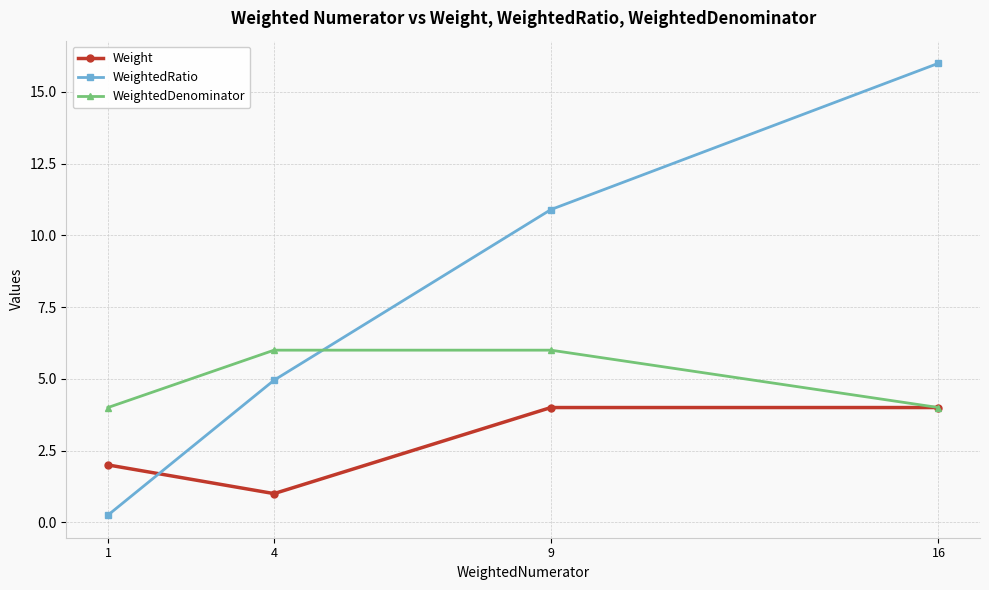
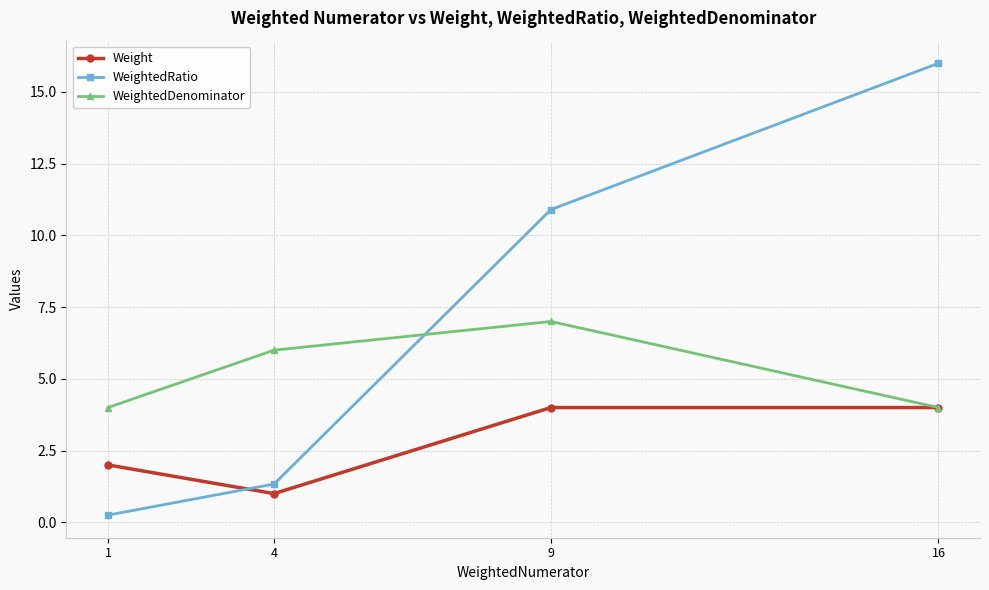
  {
    "Weight": {
      "1": 2.0,
      "4": 1.0,
      "9": 4.0
    },
    "WeightedRatio": {
      "1": 0.3,
-     "4": 5.0,
+     "4": 1.3,
      "9": 10.9,
      "16": 16.0
    },
    "WeightedDenominator": {
      "1": 4,
      "4": 6,
-     "9": 6
+     "9": 7
    }
  }
